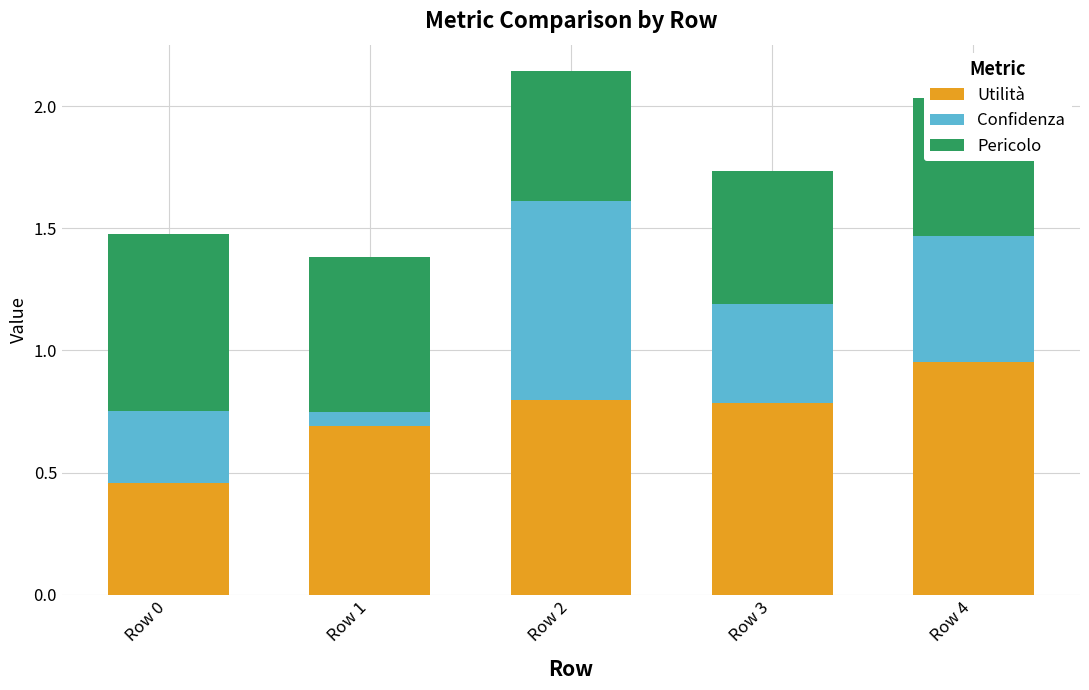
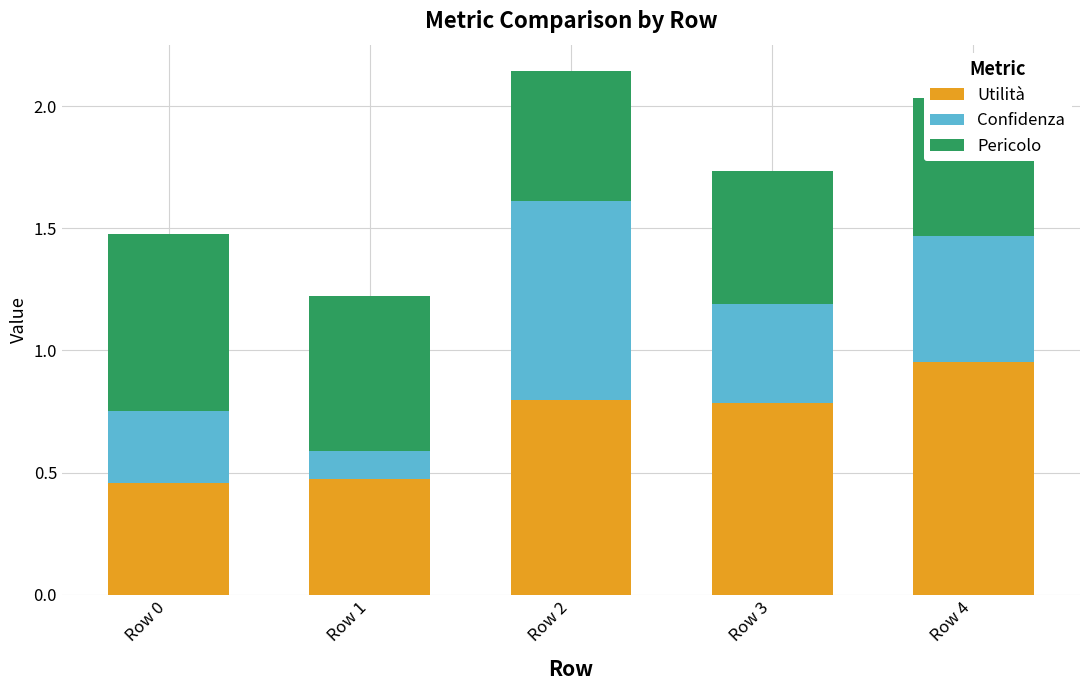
  {
    "Utilità": {
      "Row 0": 0.46,
-     "Row 1": 0.69,
+     "Row 1": 0.48,
      "Row 2": 0.80,
      "Row 3": 0.78,
      "Row 4": 0.95
    },
    "Confidenza": {
      "Row 0": 0.29,
-     "Row 1": 0.06,
+     "Row 1": 0.11,
      "Row 2": 0.81,
      "Row 3": 0.40,
      "Row 4": 0.51
    },
    "Pericolo": {
      "Row 0": 0.73,
      "Row 1": 0.64,
      "Row 2": 0.53,
      "Row 3": 0.54
    }
  }
